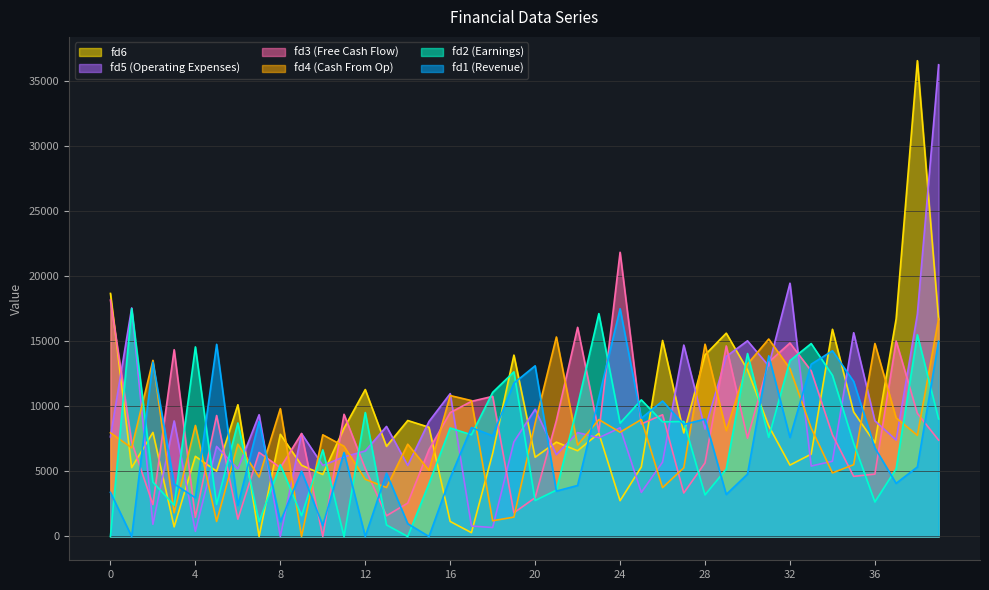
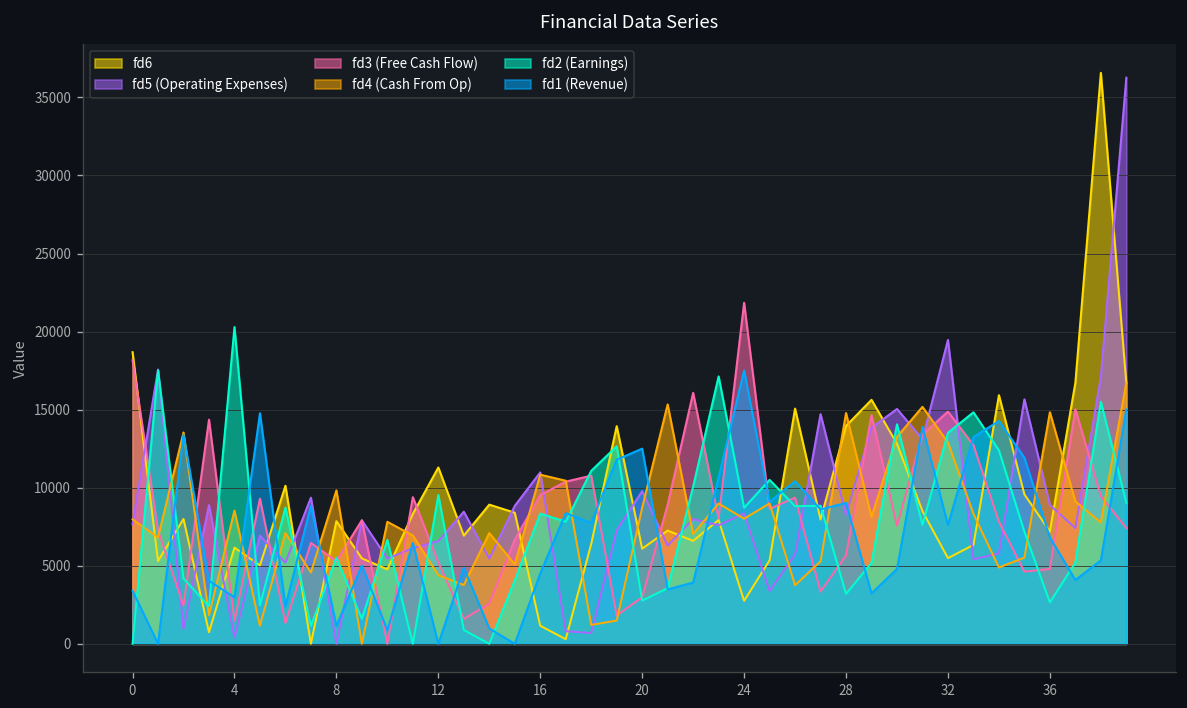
  {
    "fd5 (Operating Expenses)": {
      "0": 7700,
      "4": 400,
      "8": 0,
      "12": 6600,
      "20": 9800,
      "24": 8400,
      "28": 8300,
      "32": 19500,
      "36": 8900
    },
    "fd3 (Free Cash Flow)": {
      "0": 18200,
      "4": 1500,
      "8": 5300,
      "12": 5200,
      "16": 9500,
      "20": 3000,
      "24": 21800,
      "28": 5700,
      "32": 14900,
      "36": 4800
    },
    "fd2 (Earnings)": {
      "0": 0,
-     "4": 14600,
+     "4": 20300,
      "8": 5500,
      "12": 9500,
      "16": 8300,
      "20": 2800,
      "24": 8700,
      "28": 3200,
      "32": 13500,
      "36": 2700
    },
    "fd1 (Revenue)": {
      "0": 3400,
      "4": 3000,
      "8": 1100,
      "12": 0,
      "16": 4500,
-     "20": 13100,
+     "20": 12500,
      "24": 17500,
      "28": 9000,
      "32": 7600,
      "36": 6800
    }
  }
